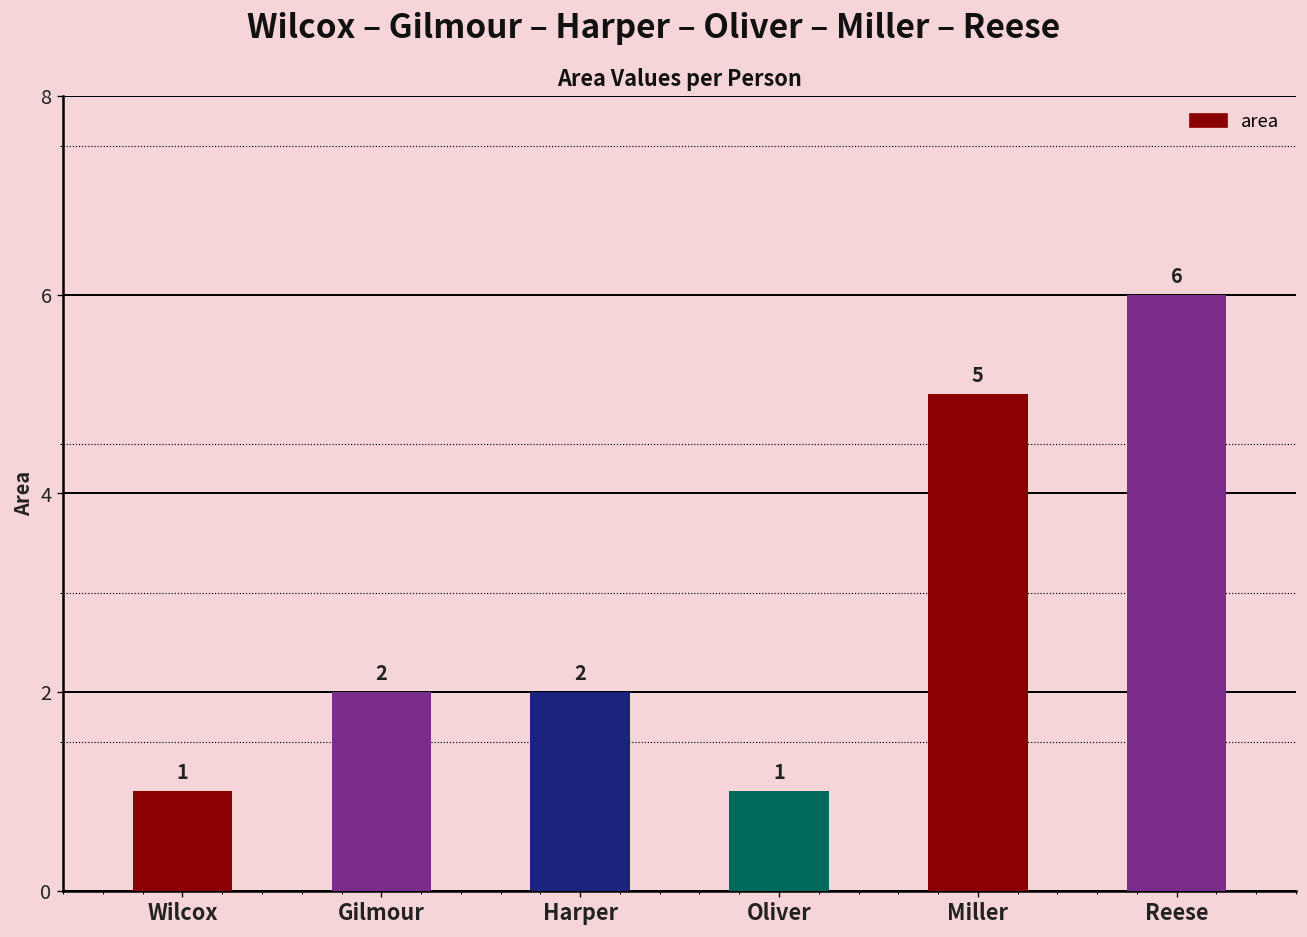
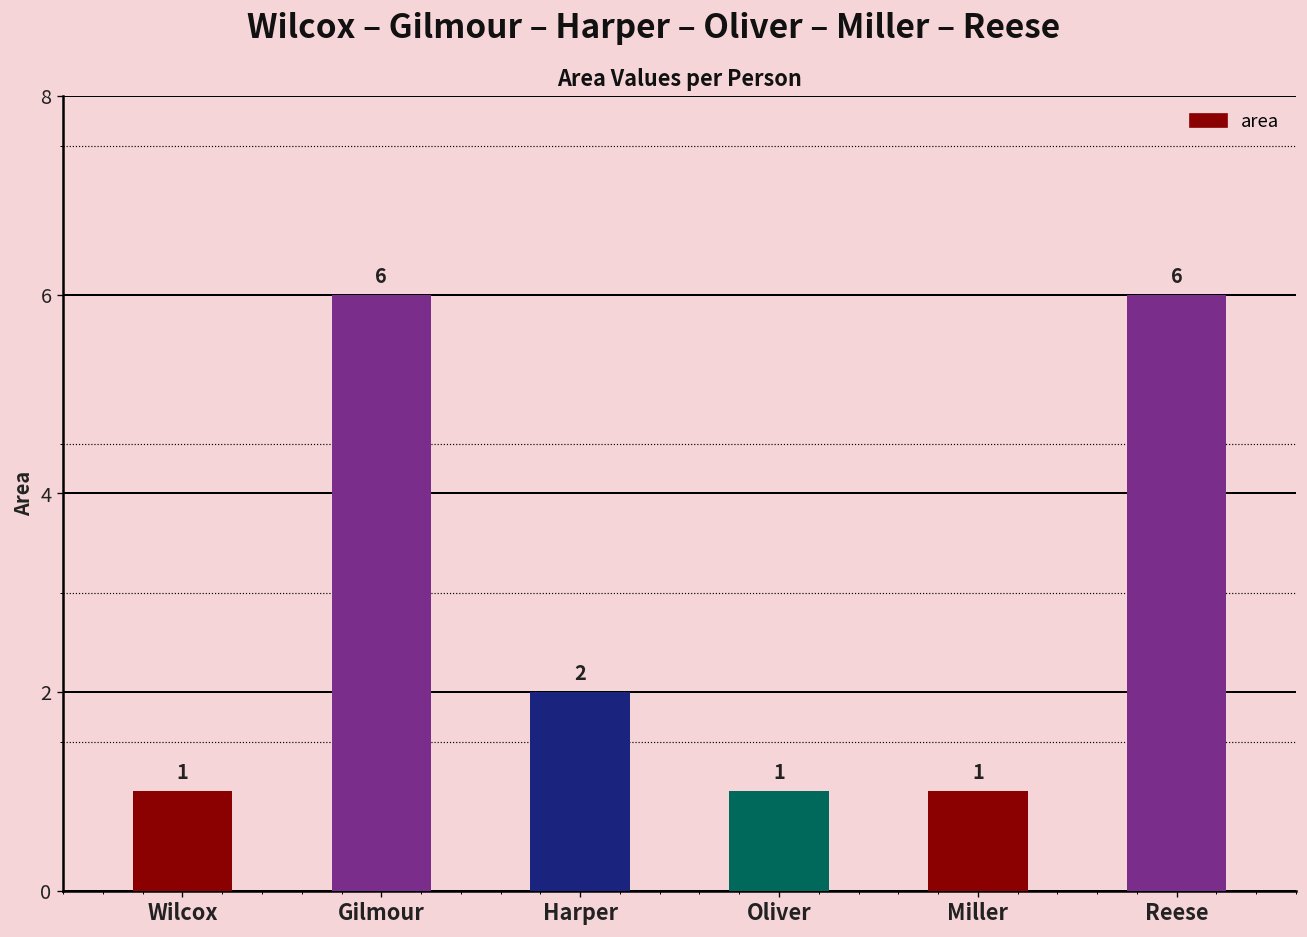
  {
    "Wilcox": 1,
-   "Gilmour": 2,
+   "Gilmour": 6,
    "Harper": 2,
    "Oliver": 1,
-   "Miller": 5,
+   "Miller": 1,
    "Reese": 6
  }
